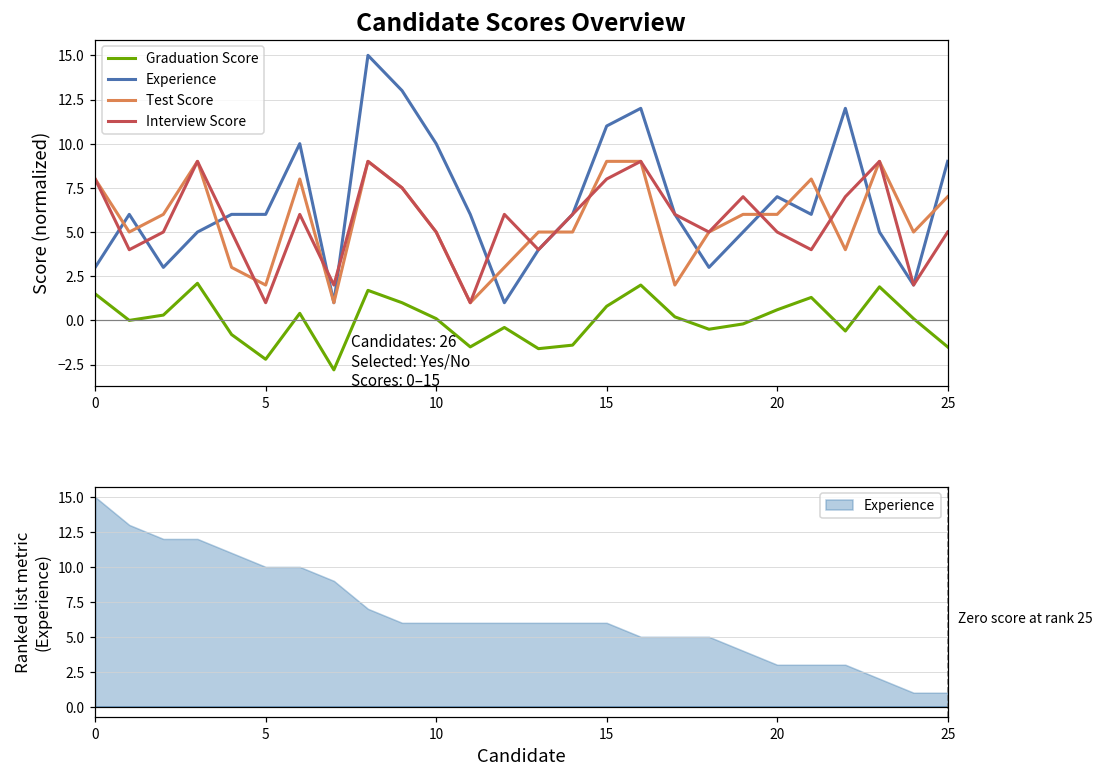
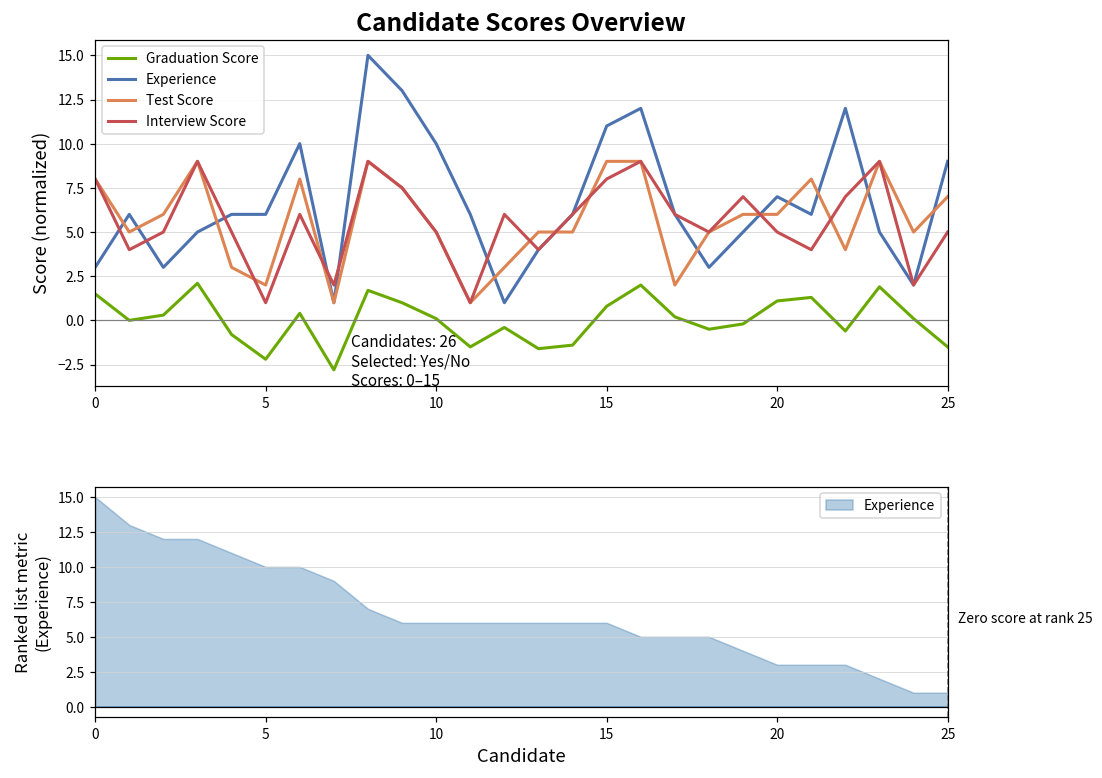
  {
    "Candidate Scores Overview": {
      "Graduation Score": {
        "0": 1.5,
        "5": -2.2,
        "10": 0.1,
        "15": 0.8,
-       "20": 0.6,
+       "20": 1.1,
        "25": -1.5
      },
      "Experience": {
        "0": 3.0,
        "5": 6.0,
        "10": 10.0,
        "15": 11.0,
        "20": 7.0,
        "25": 9.0
      }
    }
  }
